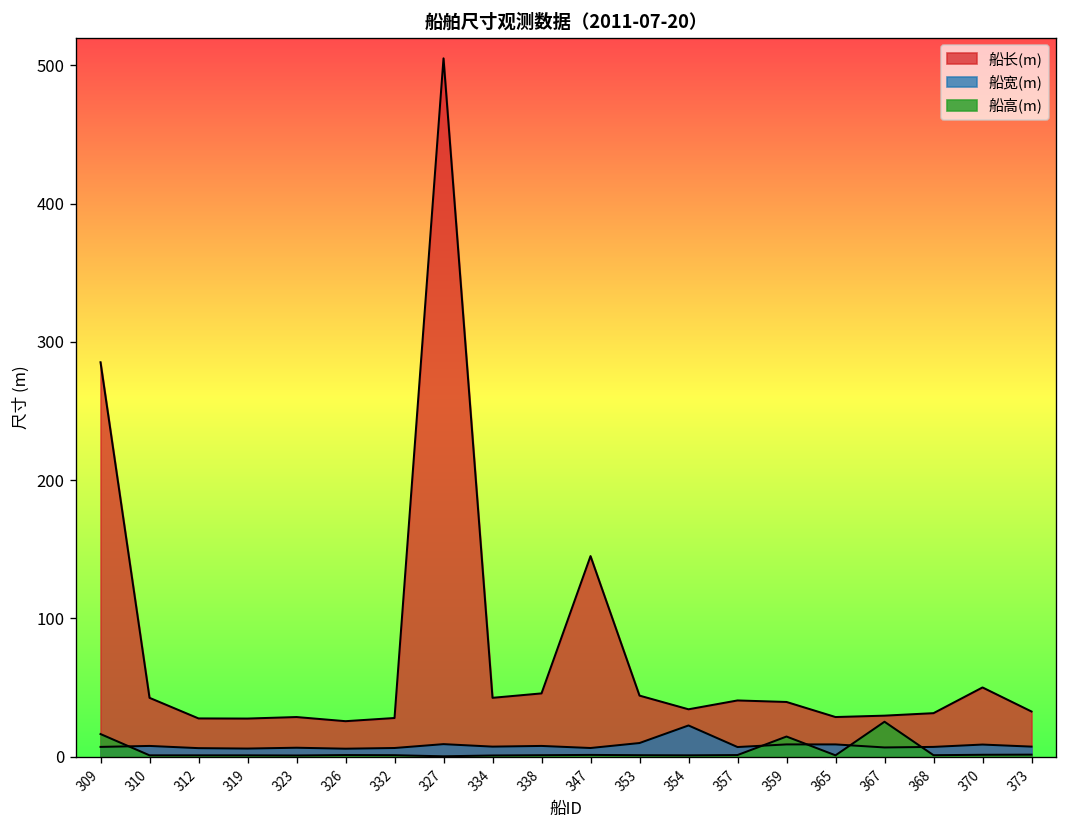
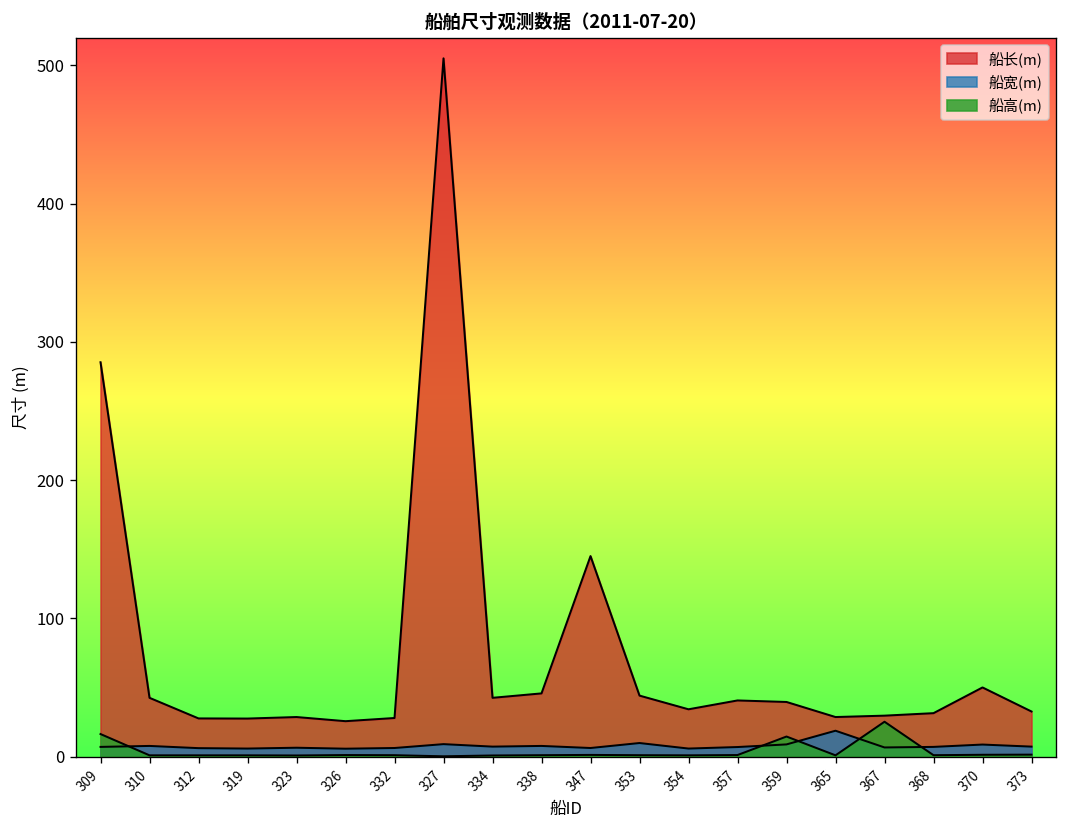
  {
    "船长(m)": {
      "309": 285,
      "310": 43,
      "312": 28,
      "319": 28,
      "323": 29,
      "326": 26,
      "332": 28,
      "327": 505,
      "334": 43,
      "338": 46,
      "347": 145,
      "353": 44,
      "354": 34,
      "357": 41,
      "359": 40,
      "365": 29,
      "367": 30,
      "368": 31,
      "370": 50,
      "373": 33
    },
    "船宽(m)": {
      "309": 7,
      "310": 8,
      "312": 6,
      "319": 6,
      "323": 6,
      "326": 6,
      "332": 6,
      "327": 9,
      "334": 7,
      "338": 8,
      "347": 6,
      "353": 10,
-     "354": 23,
+     "354": 6,
      "357": 7,
      "359": 9,
-     "365": 9,
+     "365": 19,
      "367": 7,
      "368": 7,
      "370": 9,
      "373": 7
    },
    "船高(m)": {
      "309": 16,
      "310": 1,
      "312": 1,
      "319": 1,
      "323": 1,
      "326": 1,
      "332": 1,
      "327": 0,
      "334": 1,
      "338": 1,
      "347": 1,
      "353": 1,
      "354": 1,
      "357": 1,
      "359": 15,
      "365": 1,
      "367": 25,
      "368": 1,
      "370": 1,
      "373": 1
    }
  }
